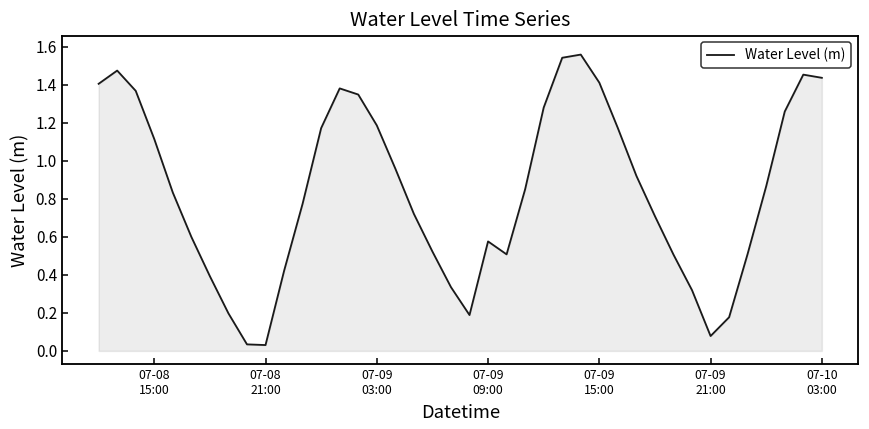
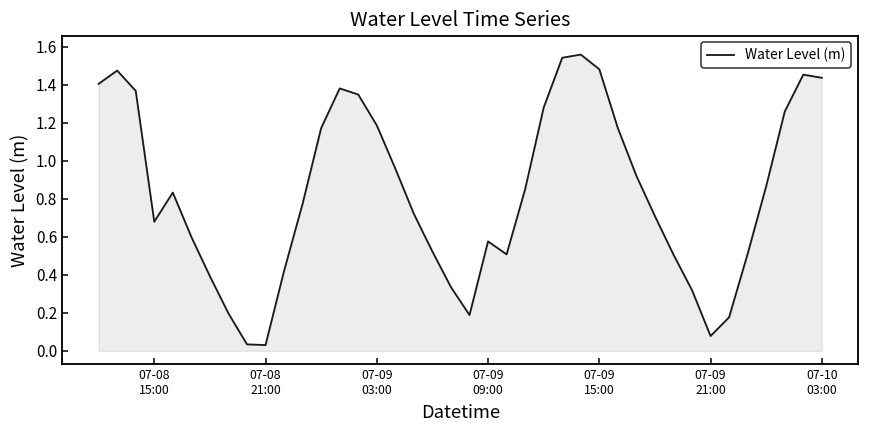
  {
-   "07-08 15:00": 1.11,
+   "07-08 15:00": 0.68,
    "07-08 21:00": 0.03,
    "07-09 03:00": 1.19,
    "07-09 09:00": 0.58,
-   "07-09 15:00": 1.41,
+   "07-09 15:00": 1.48,
    "07-09 21:00": 0.08,
    "07-10 03:00": 1.44
  }
